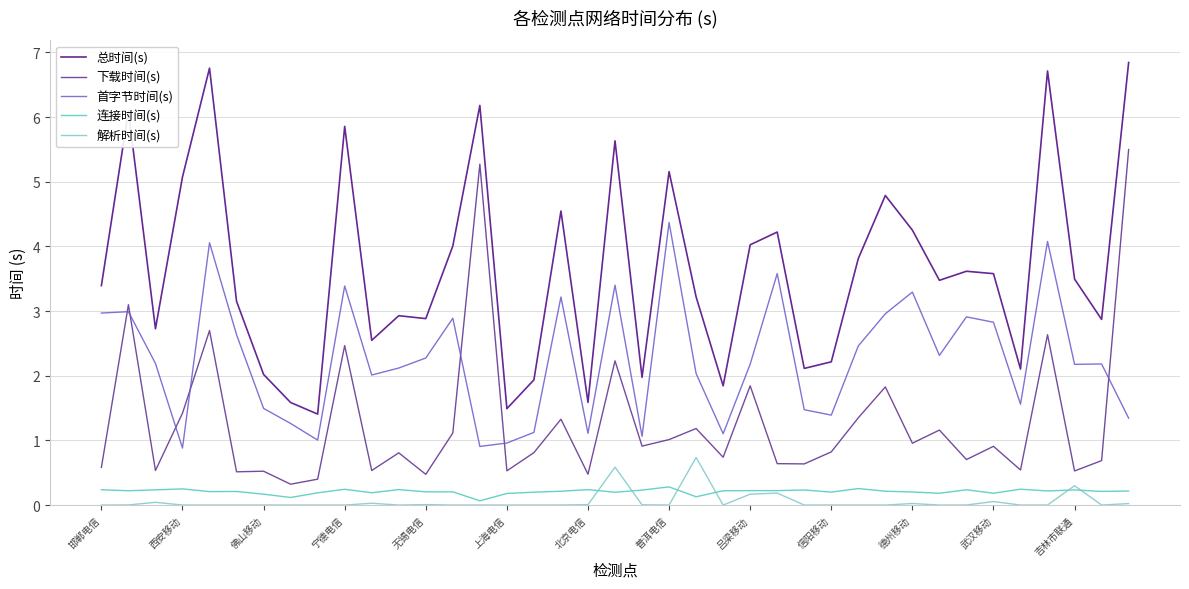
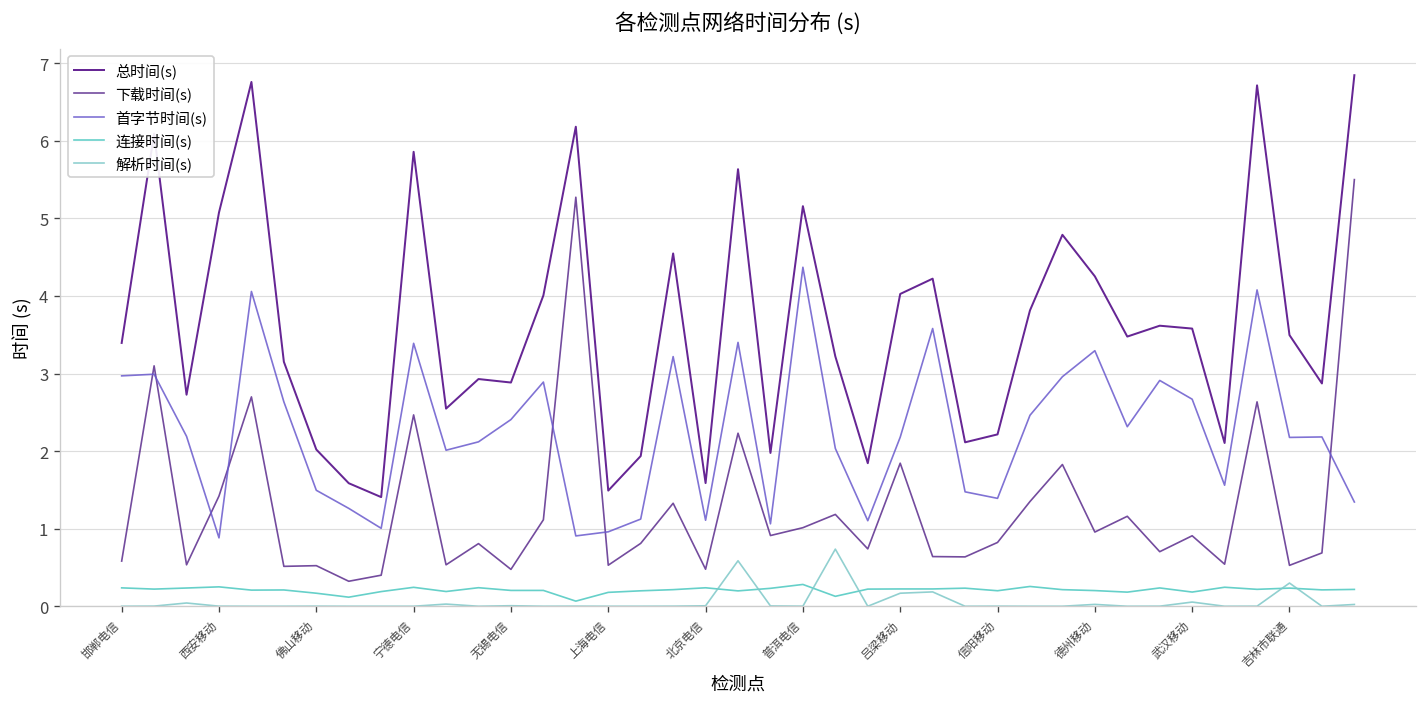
  {
    "首字节时间(s)": {
      "邯郸电信": 3.0,
      "西安移动": 0.9,
      "佛山移动": 1.5,
      "宁德电信": 3.4,
-     "无锡电信": 2.3,
+     "无锡电信": 2.4,
      "上海电信": 1.0,
      "北京电信": 1.1,
      "普洱电信": 4.4,
      "吕梁移动": 2.2,
      "信阳移动": 1.4,
      "德州移动": 3.3,
-     "武汉移动": 2.8,
+     "武汉移动": 2.7,
      "吉林市联通": 2.2
    }
  }
